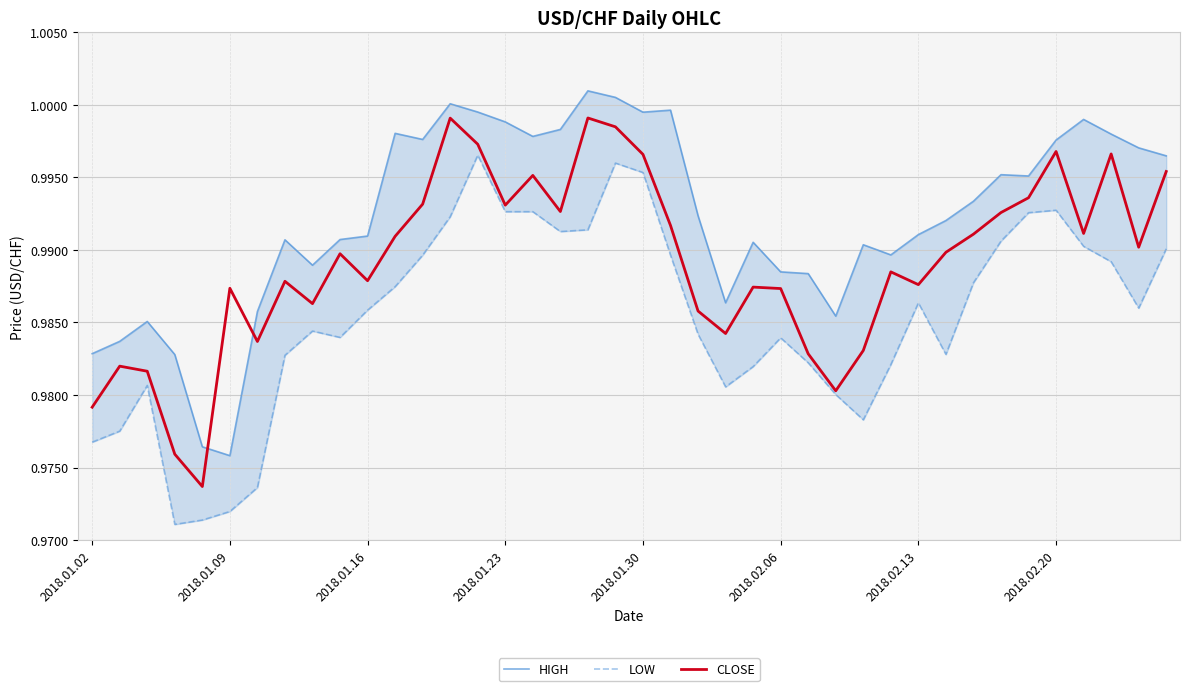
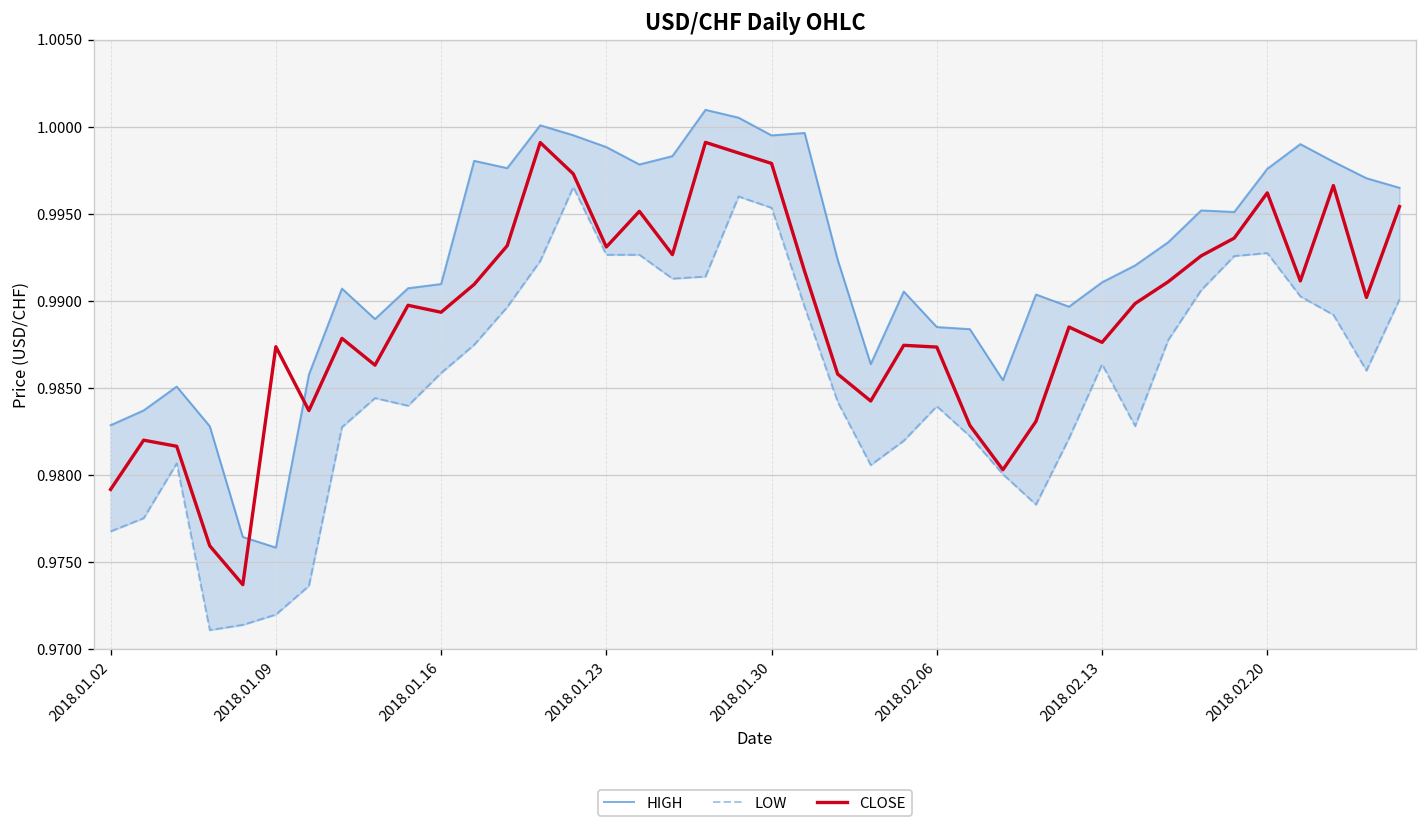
  {
    "CLOSE": {
      "2018.01.02": 0.9792,
      "2018.01.09": 0.9874,
-     "2018.01.16": 0.9879,
+     "2018.01.16": 0.9893,
      "2018.01.23": 0.9931,
-     "2018.01.30": 0.9966,
+     "2018.01.30": 0.9979,
      "2018.02.06": 0.9873,
      "2018.02.13": 0.9876,
-     "2018.02.20": 0.9968
+     "2018.02.20": 0.9962
    }
  }
